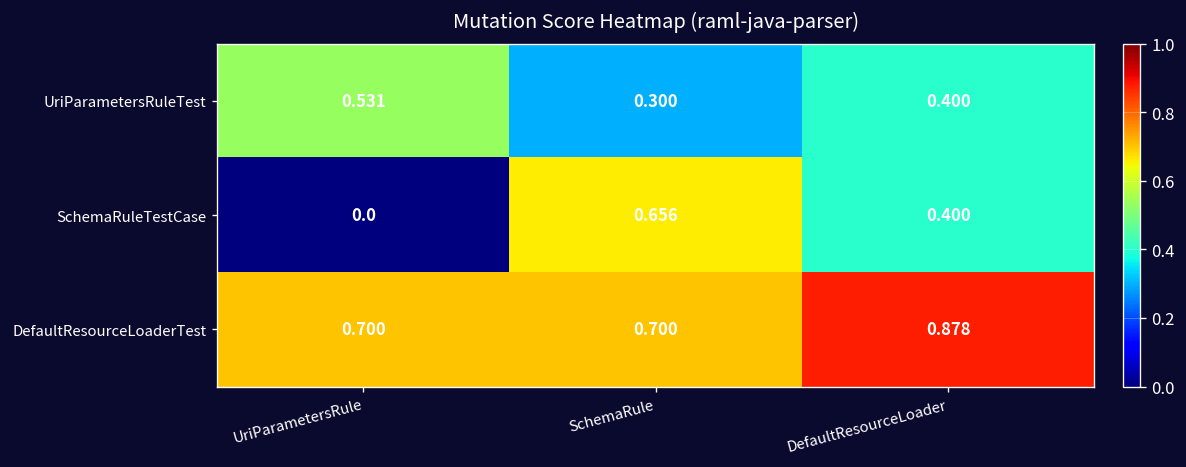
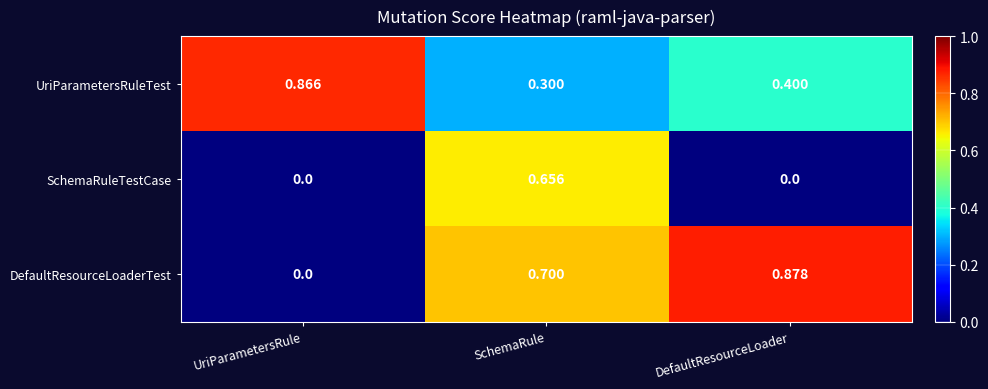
  {
    "UriParametersRuleTest": {
-     "UriParametersRule": 0.531,
+     "UriParametersRule": 0.866,
      "SchemaRule": 0.300,
      "DefaultResourceLoader": 0.400
    },
    "SchemaRuleTestCase": {
      "UriParametersRule": 0.0,
      "SchemaRule": 0.656,
-     "DefaultResourceLoader": 0.400
+     "DefaultResourceLoader": 0.0
    },
    "DefaultResourceLoaderTest": {
-     "UriParametersRule": 0.700,
+     "UriParametersRule": 0.0,
      "SchemaRule": 0.700,
      "DefaultResourceLoader": 0.878
    }
  }
